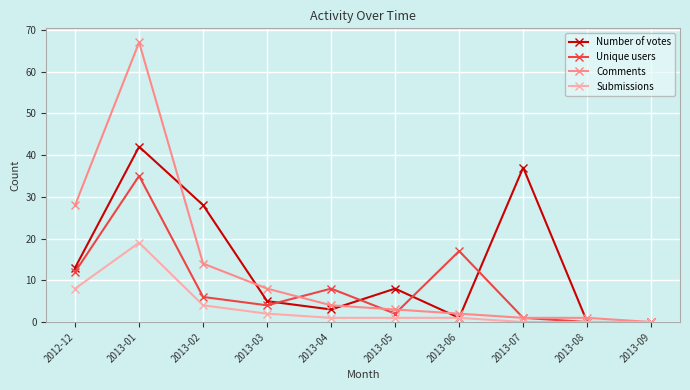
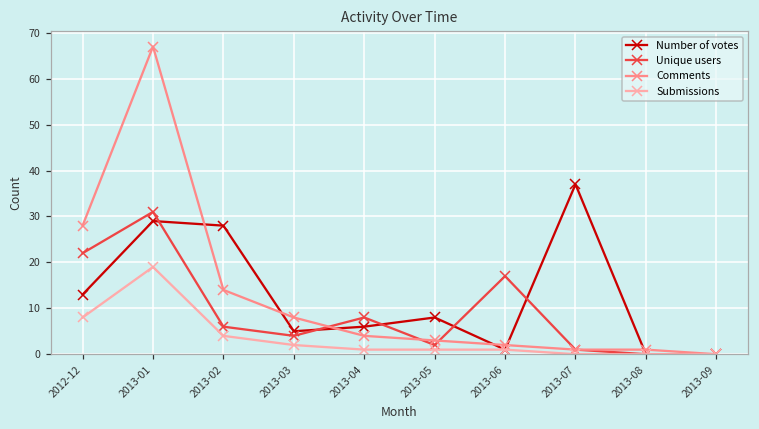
  {
    "Number of votes": {
      "2012-12": 13,
-     "2013-01": 42,
+     "2013-01": 29,
      "2013-02": 28,
      "2013-03": 5,
-     "2013-04": 3,
+     "2013-04": 6,
      "2013-05": 8,
      "2013-07": 37
    },
    "Unique users": {
-     "2012-12": 12,
-     "2013-01": 35,
+     "2012-12": 22,
+     "2013-01": 31,
      "2013-02": 6,
      "2013-03": 4,
      "2013-04": 8,
      "2013-05": 2,
      "2013-06": 17
    }
  }
